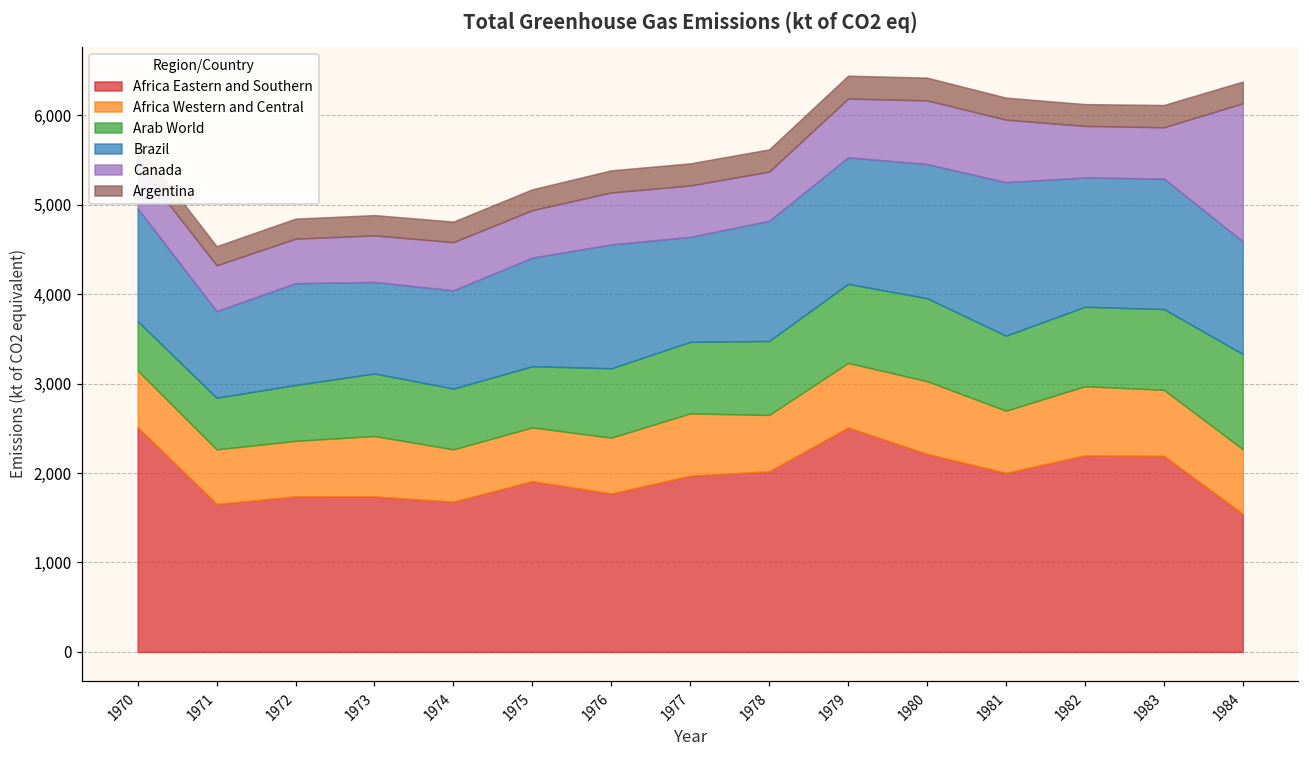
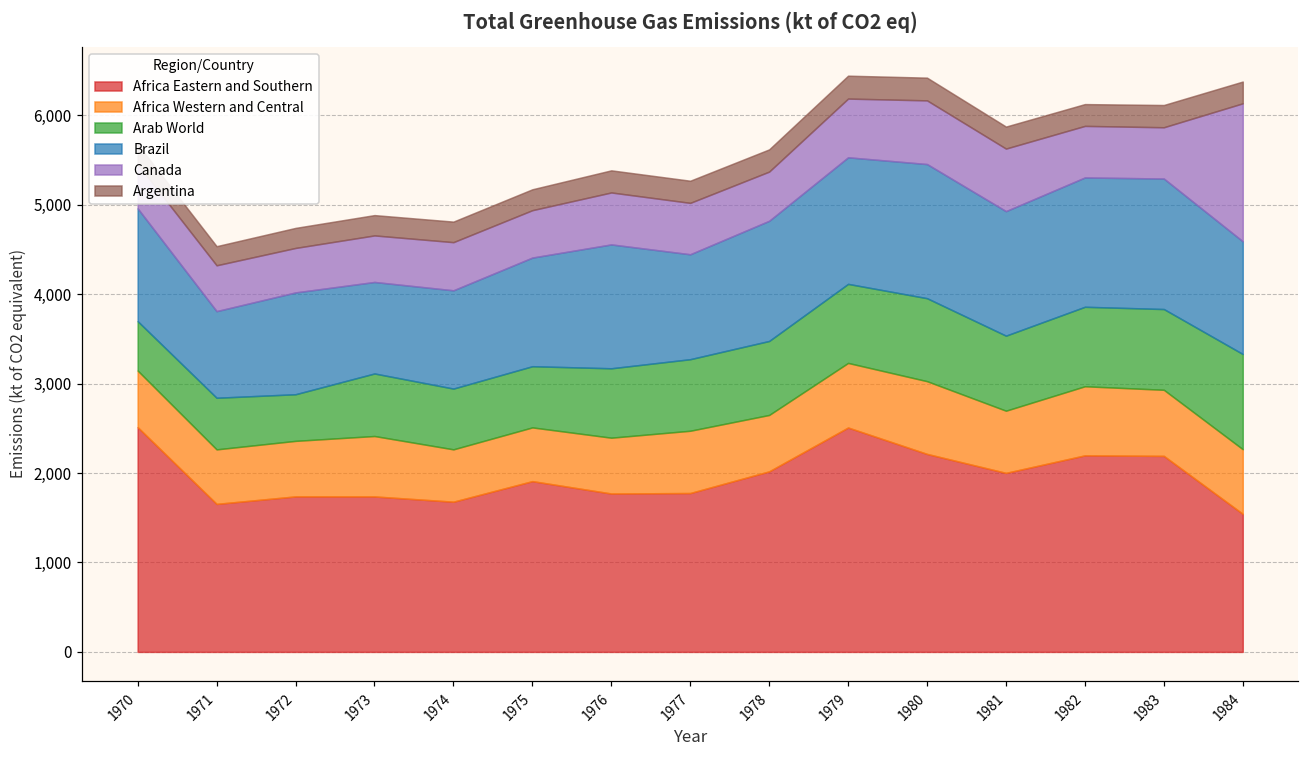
  {
    "Africa Eastern and Southern": {
      "1970": "2,500",
      "1971": "1,700",
      "1972": "1,700",
      "1973": "1,700",
      "1974": "1,700",
      "1975": "1,900",
      "1976": "1,800",
-     "1977": "2,000",
+     "1977": "1,800",
      "1978": "2,000",
      "1979": "2,500",
      "1980": "2,200",
      "1981": "2,000",
      "1982": "2,200",
      "1983": "2,200",
      "1984": "1,500"
    },
    "Africa Western and Central": {
      "1970": "600",
      "1971": "600",
      "1972": "600",
      "1973": "700",
      "1974": "600",
      "1975": "600",
      "1976": "600",
      "1977": "700",
      "1978": "600",
      "1979": "700",
      "1980": "800",
      "1981": "700",
      "1982": "800",
      "1983": "700",
      "1984": "700"
    },
    "Arab World": {
      "1970": "600",
      "1971": "600",
-     "1972": "600",
+     "1972": "500",
      "1973": "700",
      "1974": "700",
      "1975": "700",
      "1976": "800",
      "1977": "800",
      "1978": "800",
      "1979": "900",
      "1980": "900",
      "1981": "800",
      "1982": "900",
      "1983": "900",
      "1984": "1,100"
    },
    "Brazil": {
      "1970": "1,300",
      "1971": "1,000",
      "1972": "1,100",
      "1973": "1,000",
      "1974": "1,100",
      "1975": "1,200",
      "1976": "1,400",
      "1977": "1,200",
      "1978": "1,300",
      "1979": "1,400",
      "1980": "1,500",
-     "1981": "1,700",
+     "1981": "1,400",
      "1982": "1,400",
      "1983": "1,500",
      "1984": "1,300"
    },
    "Canada": {
      "1971": "500",
      "1972": "500",
      "1973": "500",
      "1974": "500",
      "1975": "500",
      "1976": "600",
      "1977": "600",
      "1978": "600",
      "1979": "700",
      "1980": "700",
      "1981": "700",
      "1982": "600",
      "1983": "600",
      "1984": "1,500"
    },
    "Argentina": {
      "1971": "200",
      "1972": "200",
      "1973": "200",
      "1974": "200",
      "1975": "200",
      "1976": "200",
      "1977": "200",
      "1978": "200",
      "1979": "300",
      "1980": "300",
      "1981": "200",
      "1982": "200",
      "1983": "200",
      "1984": "200"
    }
  }
